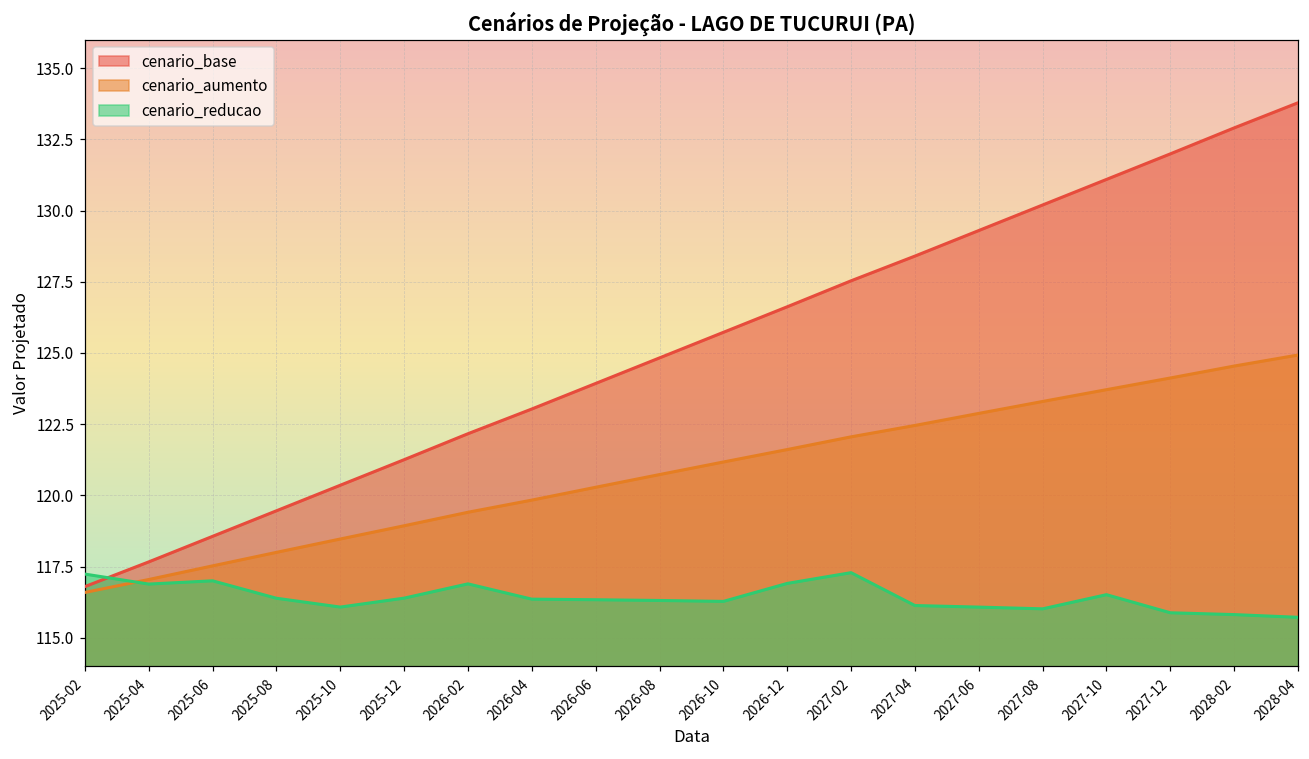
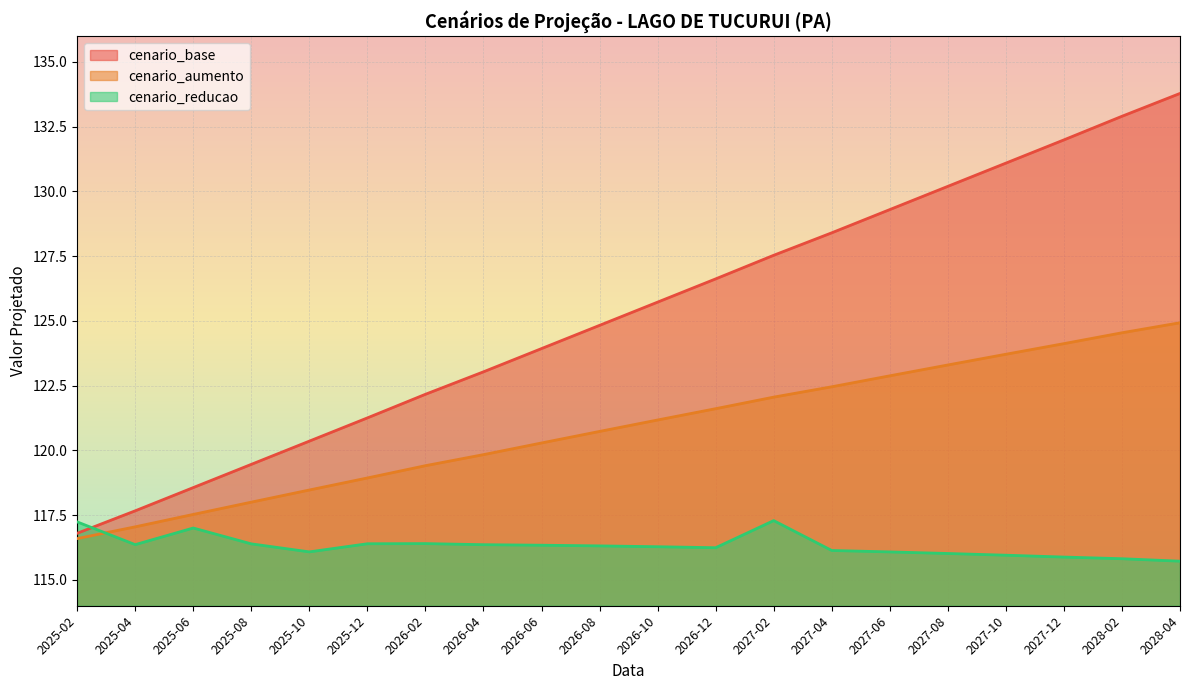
  {
    "cenario_reducao": {
      "2025-02": 117.2,
-     "2025-04": 116.9,
+     "2025-04": 116.4,
      "2025-06": 117.0,
      "2025-08": 116.4,
      "2025-10": 116.1,
      "2025-12": 116.4,
-     "2026-02": 116.9,
+     "2026-02": 116.4,
      "2026-04": 116.4,
      "2026-06": 116.3,
      "2026-08": 116.3,
      "2026-10": 116.3,
-     "2026-12": 116.9,
+     "2026-12": 116.2,
      "2027-02": 117.3,
      "2027-04": 116.1,
      "2027-06": 116.1,
      "2027-08": 116.0,
-     "2027-10": 116.5,
+     "2027-10": 116.0,
      "2027-12": 115.9,
      "2028-02": 115.8,
      "2028-04": 115.7
    }
  }
